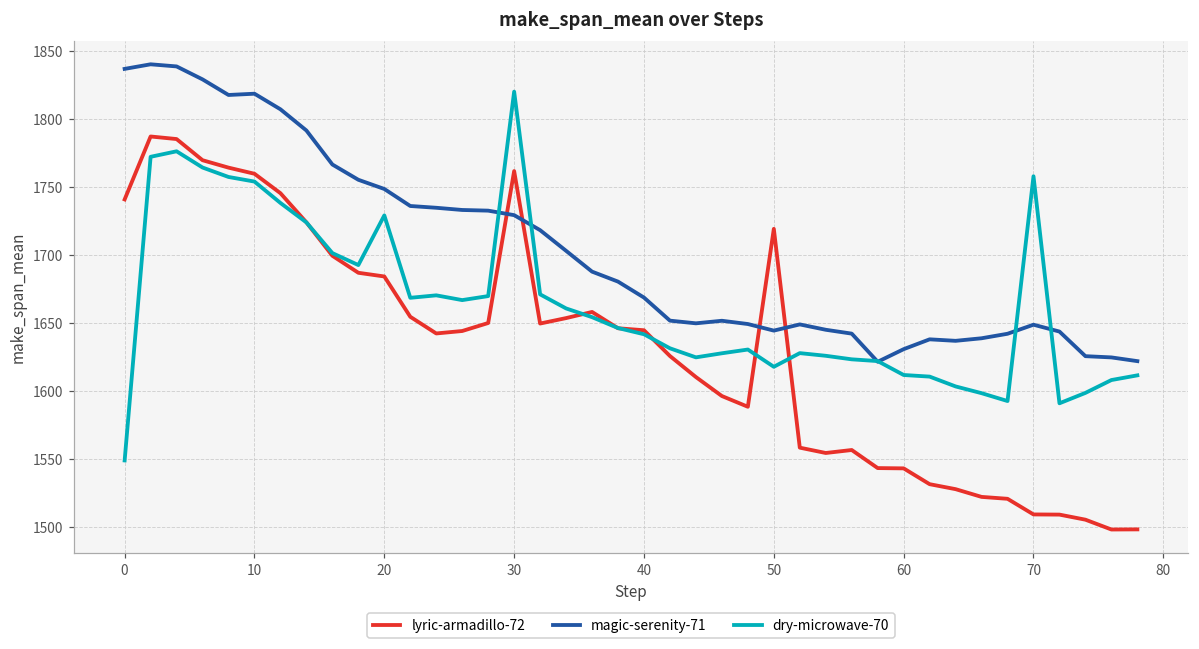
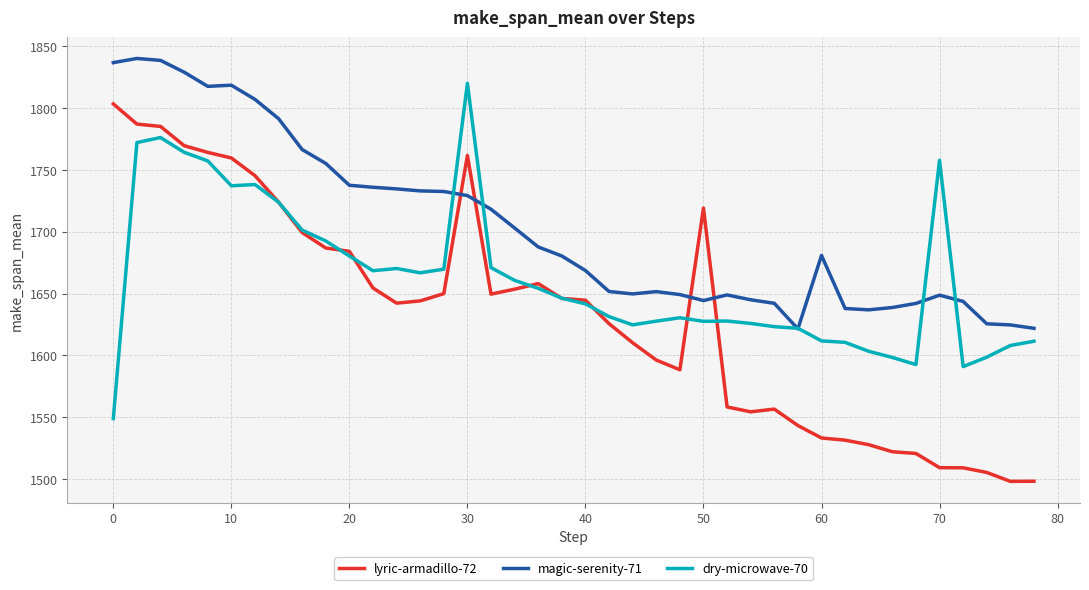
  {
    "lyric-armadillo-72": {
-     "0": 1741,
+     "0": 1803,
      "10": 1760,
      "20": 1684,
      "30": 1762,
      "40": 1645,
      "50": 1719,
-     "60": 1543,
+     "60": 1533,
      "70": 1509
    },
    "magic-serenity-71": {
      "0": 1837,
      "10": 1819,
-     "20": 1749,
+     "20": 1738,
      "30": 1729,
      "40": 1669,
      "50": 1644,
-     "60": 1631,
+     "60": 1681,
      "70": 1649
    },
    "dry-microwave-70": {
      "0": 1549,
-     "10": 1754,
-     "20": 1729,
+     "10": 1737,
+     "20": 1680,
      "30": 1820,
      "40": 1642,
-     "50": 1618,
+     "50": 1628,
      "60": 1612,
      "70": 1758
    }
  }
